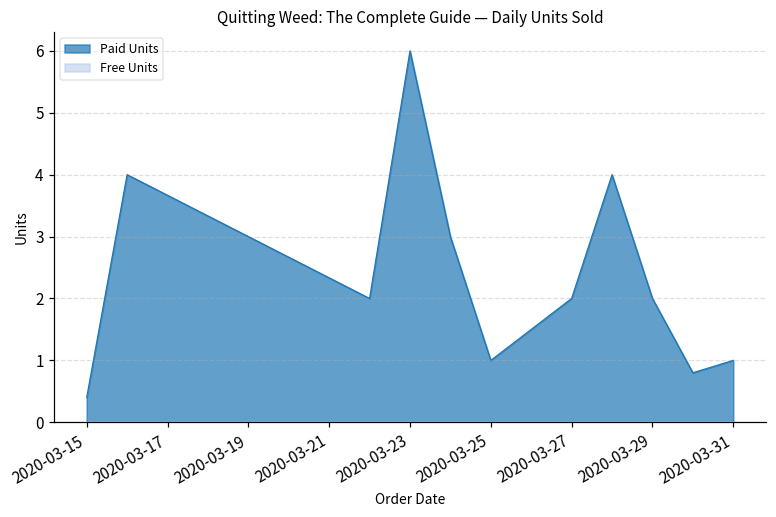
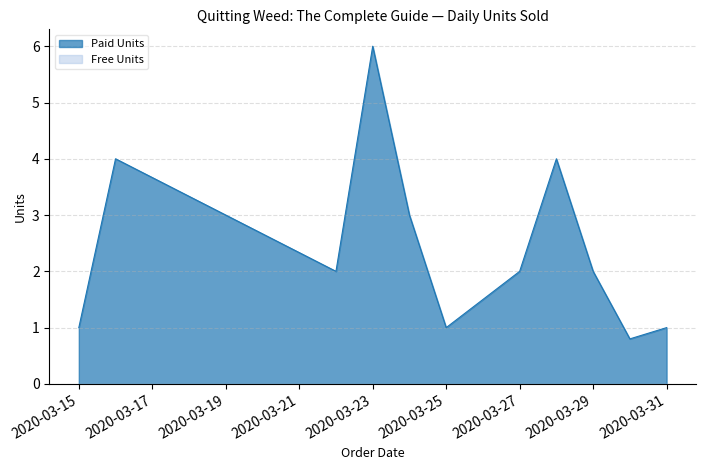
  {
    "Paid Units": {
-     "2020-03-15": 0.4,
+     "2020-03-15": 1.0,
      "2020-03-23": 6.0,
      "2020-03-25": 1.0,
      "2020-03-27": 2.0,
      "2020-03-29": 2.0,
      "2020-03-31": 1.0
    },
    "Free Units": {
      "2020-03-15": 0.0,
      "2020-03-23": 0.0,
      "2020-03-25": 0.0,
      "2020-03-27": 0.0,
      "2020-03-29": 0.0,
      "2020-03-31": 0.0
    }
  }
